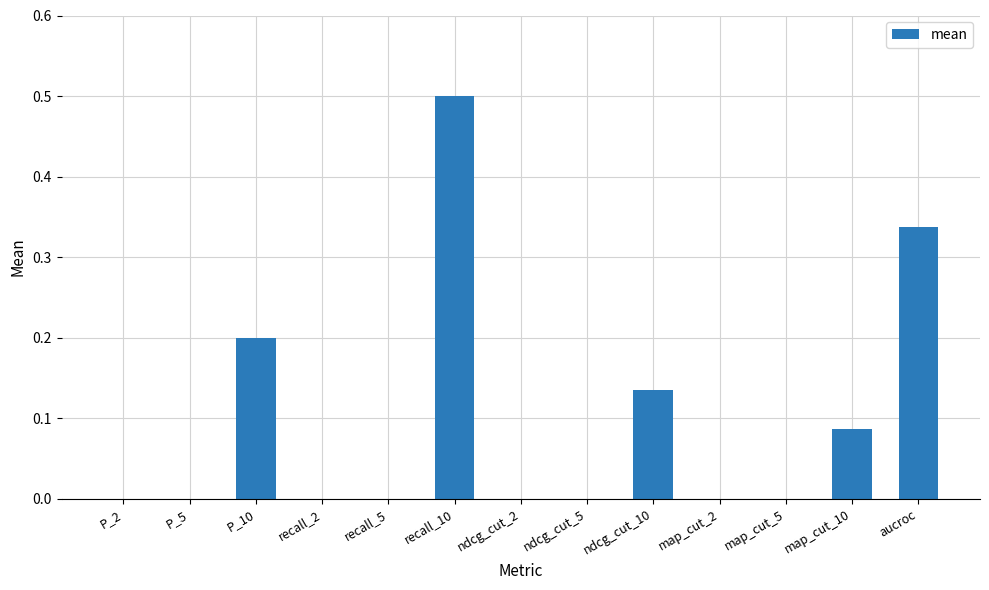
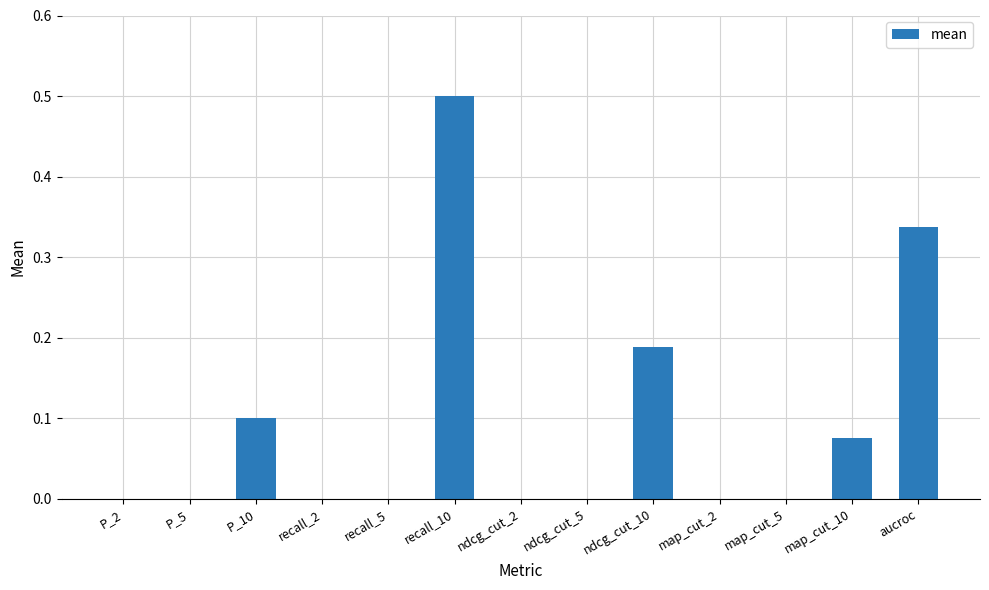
  {
    "P_2": 0.00,
    "P_5": 0.00,
-   "P_10": 0.2,
+   "P_10": 0.1,
    "recall_2": 0.00,
    "recall_5": 0.00,
    "recall_10": 0.50,
    "ndcg_cut_2": 0.00,
    "ndcg_cut_5": 0.00,
-   "ndcg_cut_10": 0.13,
+   "ndcg_cut_10": 0.19,
    "map_cut_2": 0.00,
    "map_cut_5": 0.00,
-   "map_cut_10": 0.09,
+   "map_cut_10": 0.08,
    "aucroc": 0.34
  }
